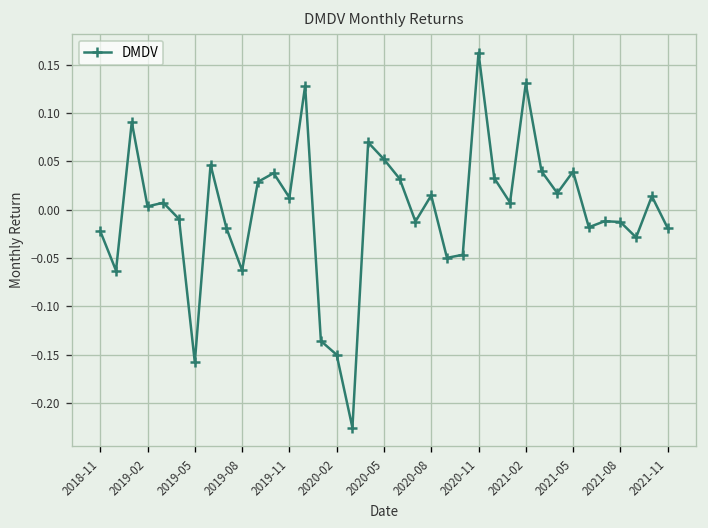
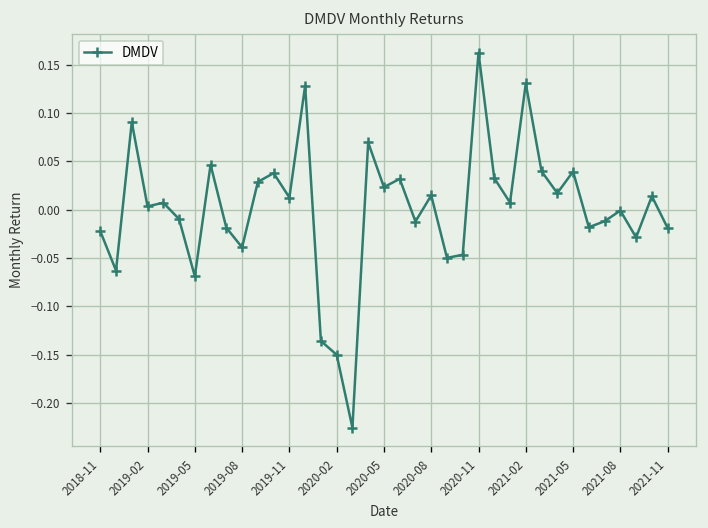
  {
    "2018-11": -0.02,
    "2019-02": 0.00,
-   "2019-05": -0.16,
-   "2019-08": -0.06,
+   "2019-05": -0.07,
+   "2019-08": -0.04,
    "2019-11": 0.01,
    "2020-02": -0.15,
-   "2020-05": 0.05,
+   "2020-05": 0.02,
    "2020-08": 0.01,
    "2020-11": 0.16,
    "2021-02": 0.13,
    "2021-05": 0.04,
-   "2021-08": -0.01,
+   "2021-08": 0.00,
    "2021-11": -0.02
  }
